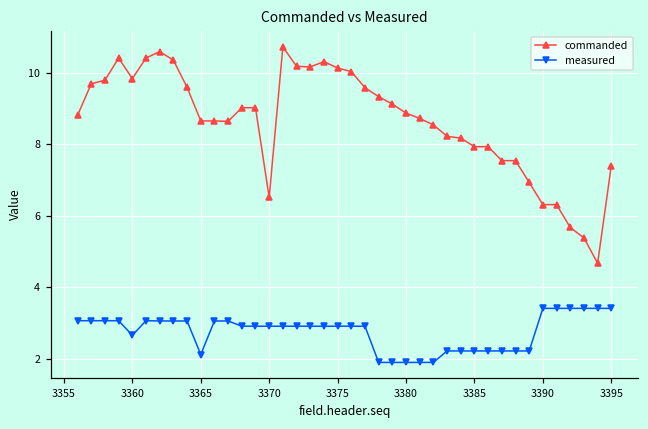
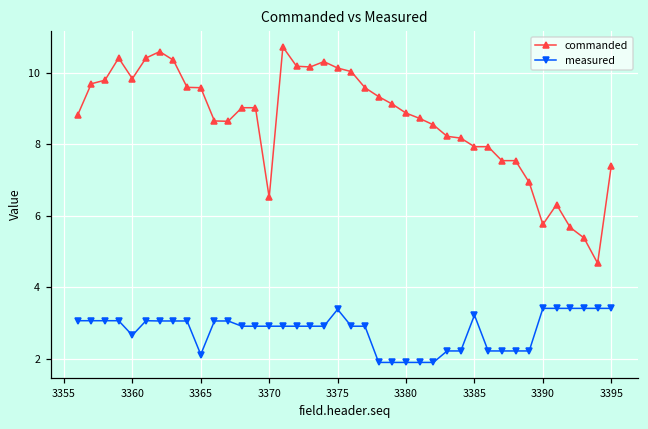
  {
    "commanded": {
      "3360": 9.8,
-     "3365": 8.6,
+     "3365": 9.6,
      "3370": 6.5,
      "3375": 10.1,
      "3380": 8.9,
      "3385": 7.9,
-     "3390": 6.3,
+     "3390": 5.8,
      "3395": 7.4
    },
    "measured": {
      "3360": 2.7,
      "3365": 2.1,
      "3370": 2.9,
-     "3375": 2.9,
+     "3375": 3.4,
      "3380": 1.9,
-     "3385": 2.2,
+     "3385": 3.2,
      "3390": 3.4,
      "3395": 3.4
    }
  }
